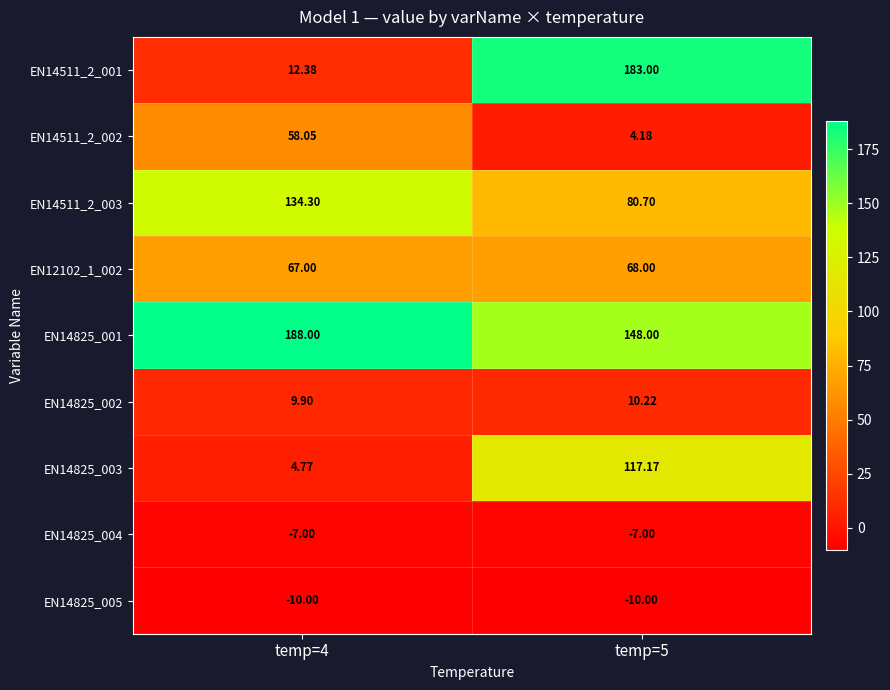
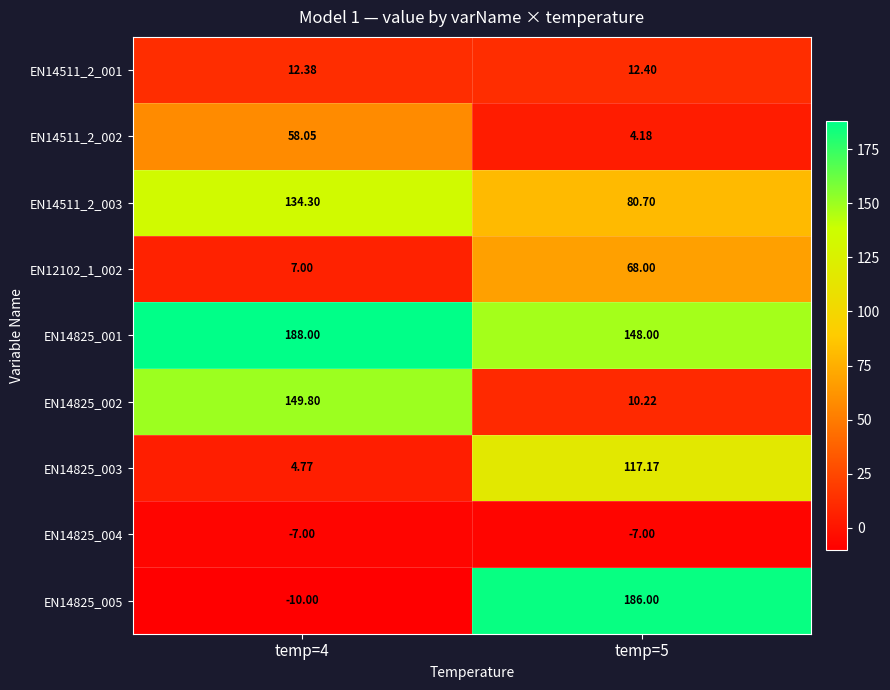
  {
    "EN14511_2_001": {
      "temp=4": 12.38,
-     "temp=5": 183.00
+     "temp=5": 12.40
    },
    "EN14511_2_002": {
      "temp=4": 58.05,
      "temp=5": 4.18
    },
    "EN14511_2_003": {
      "temp=4": 134.30,
      "temp=5": 80.70
    },
    "EN12102_1_002": {
-     "temp=4": 67.00,
+     "temp=4": 7.00,
      "temp=5": 68.00
    },
    "EN14825_001": {
      "temp=4": 188.00,
      "temp=5": 148.00
    },
    "EN14825_002": {
-     "temp=4": 9.90,
+     "temp=4": 149.80,
      "temp=5": 10.22
    },
    "EN14825_003": {
      "temp=4": 4.77,
      "temp=5": 117.17
    },
    "EN14825_004": {
      "temp=4": -7.00,
      "temp=5": -7.00
    },
    "EN14825_005": {
      "temp=4": -10.00,
-     "temp=5": -10.00
+     "temp=5": 186.00
    }
  }
